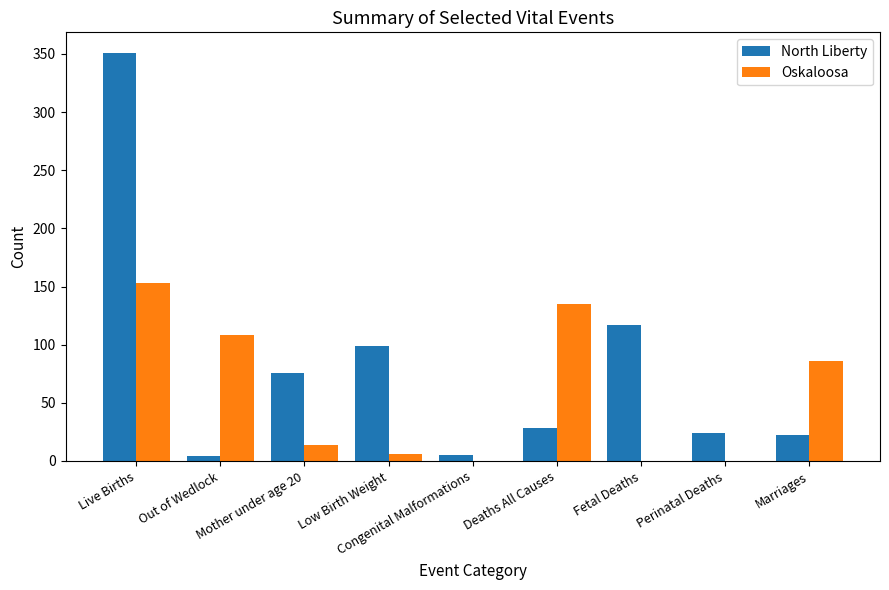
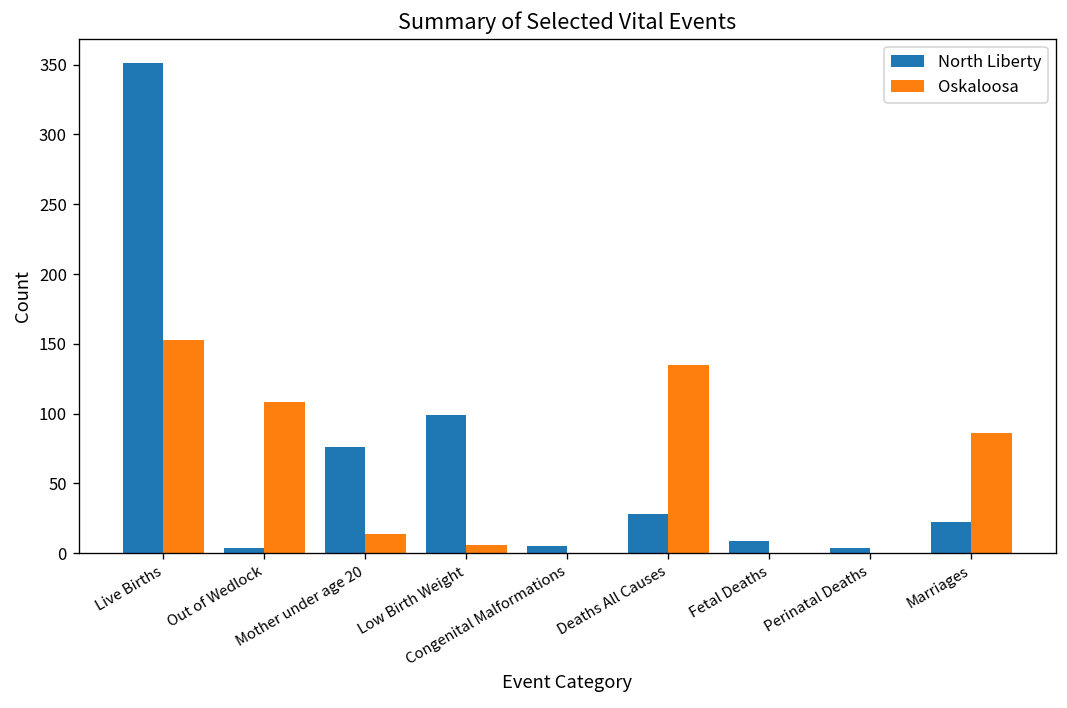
  {
    "North Liberty": {
      "Live Births": 351,
      "Out of Wedlock": 4,
      "Mother under age 20": 76,
      "Low Birth Weight": 99,
      "Congenital Malformations": 5,
      "Deaths All Causes": 28,
-     "Fetal Deaths": 117,
-     "Perinatal Deaths": 24,
+     "Fetal Deaths": 9,
+     "Perinatal Deaths": 4,
      "Marriages": 22
    },
    "Oskaloosa": {
      "Live Births": 153,
      "Out of Wedlock": 108,
      "Mother under age 20": 14,
      "Low Birth Weight": 6,
      "Congenital Malformations": 0,
      "Deaths All Causes": 135,
      "Fetal Deaths": 0,
      "Perinatal Deaths": 0,
      "Marriages": 86
    }
  }
